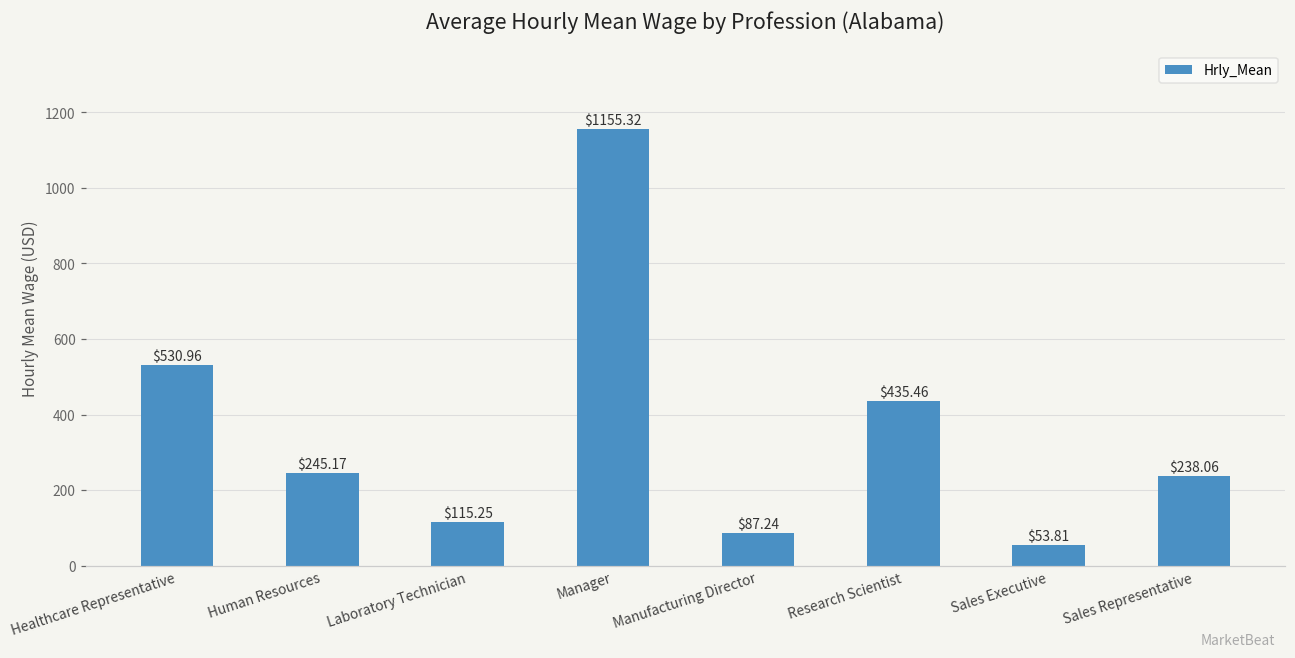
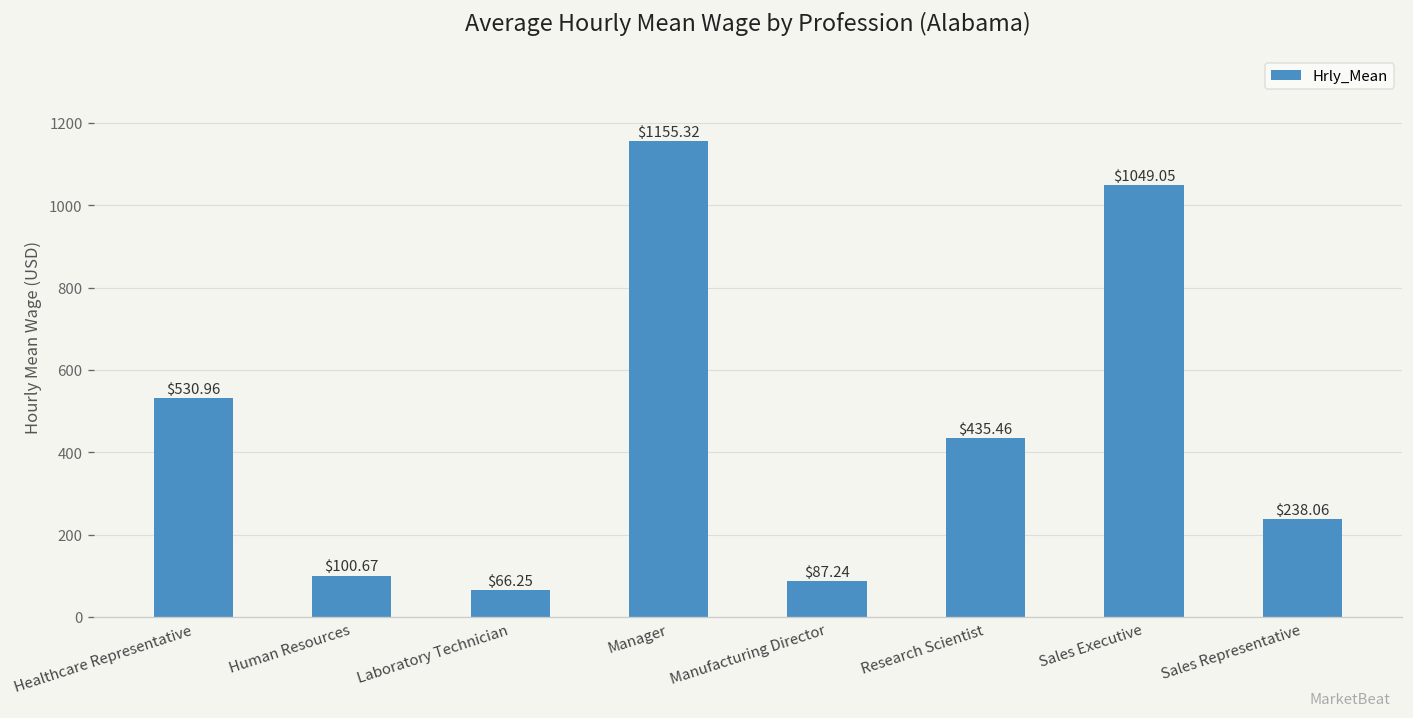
  {
    "Healthcare Representative": "$530.96",
-   "Human Resources": "$245.17",
-   "Laboratory Technician": "$115.25",
+   "Human Resources": "$100.67",
+   "Laboratory Technician": "$66.25",
    "Manager": "$1155.32",
    "Manufacturing Director": "$87.24",
    "Research Scientist": "$435.46",
-   "Sales Executive": "$53.81",
+   "Sales Executive": "$1049.05",
    "Sales Representative": "$238.06"
  }
